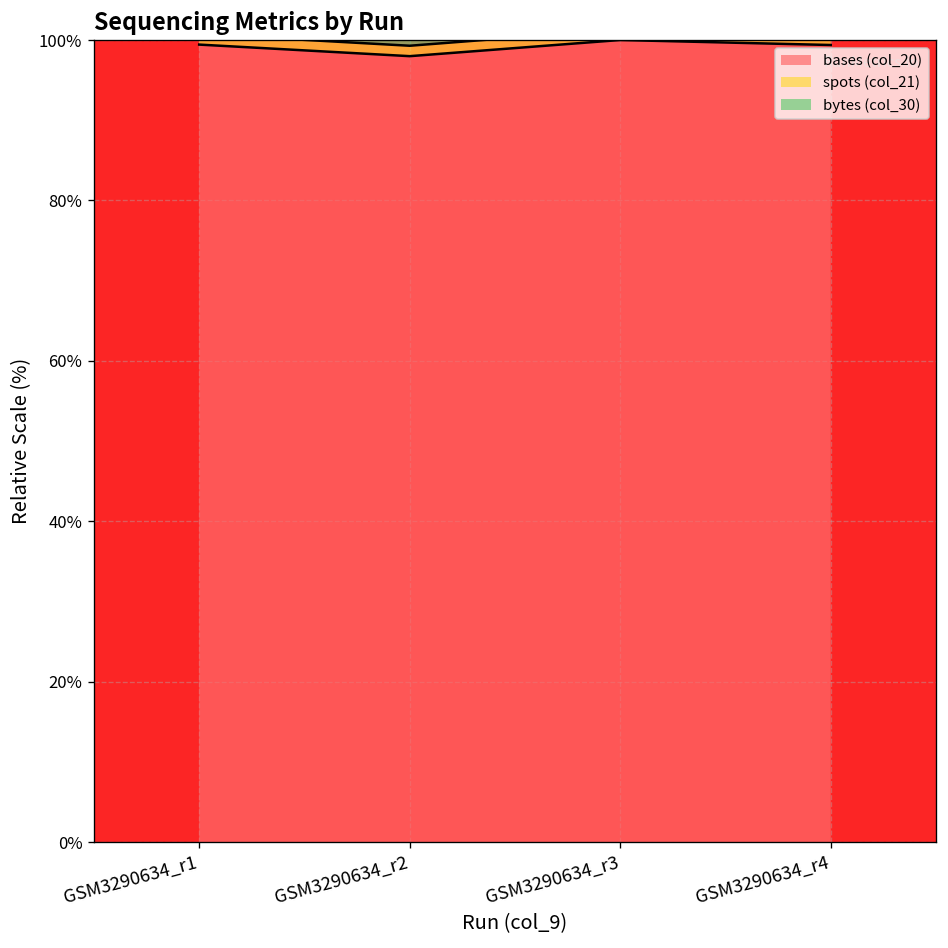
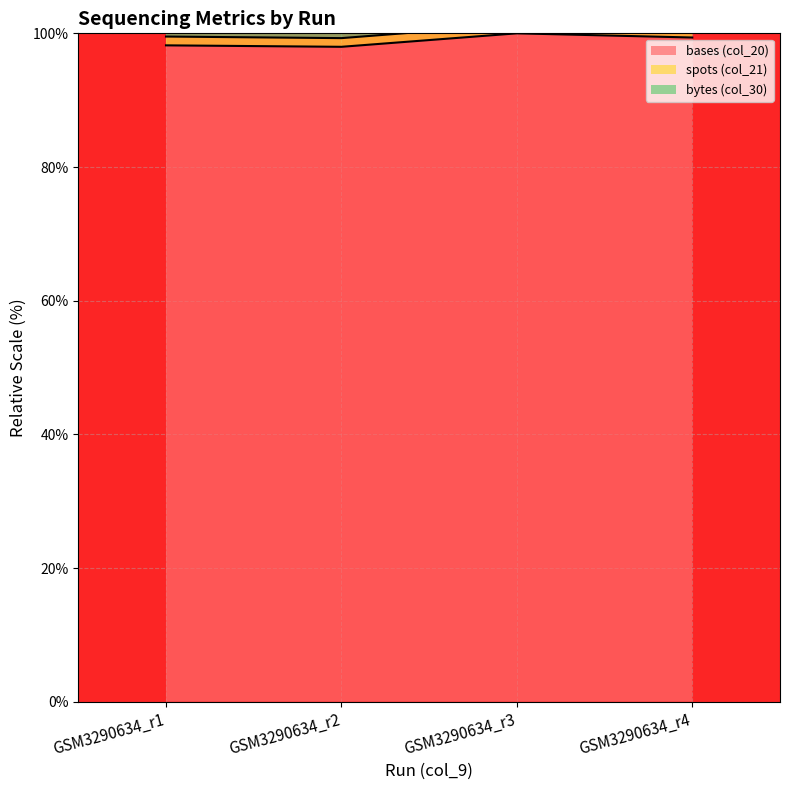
  {
    "bases (col_20)": {
-     "GSM3290634_r1": "99%",
+     "GSM3290634_r1": "98%",
      "GSM3290634_r2": "98%",
      "GSM3290634_r3": "100%",
      "GSM3290634_r4": "99%"
    },
    "spots (col_21)": {
      "GSM3290634_r2": "1%"
    }
  }
